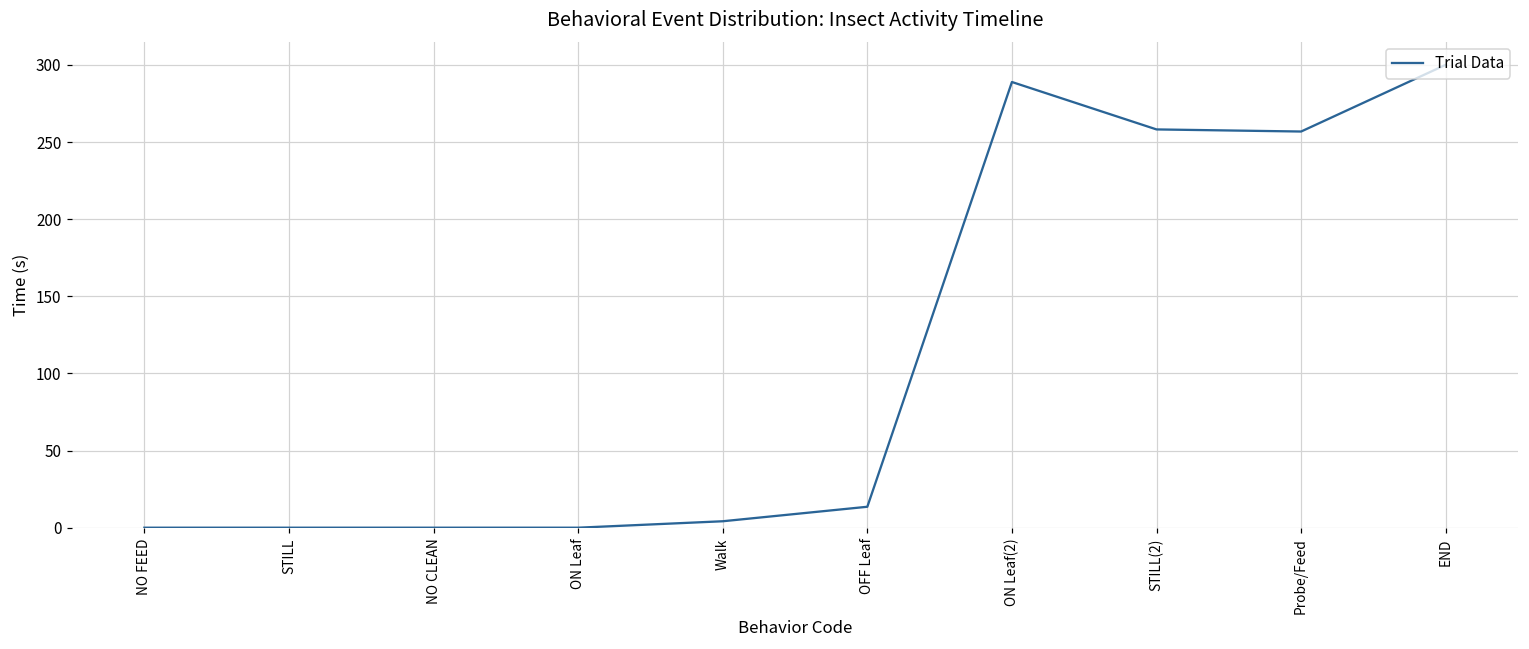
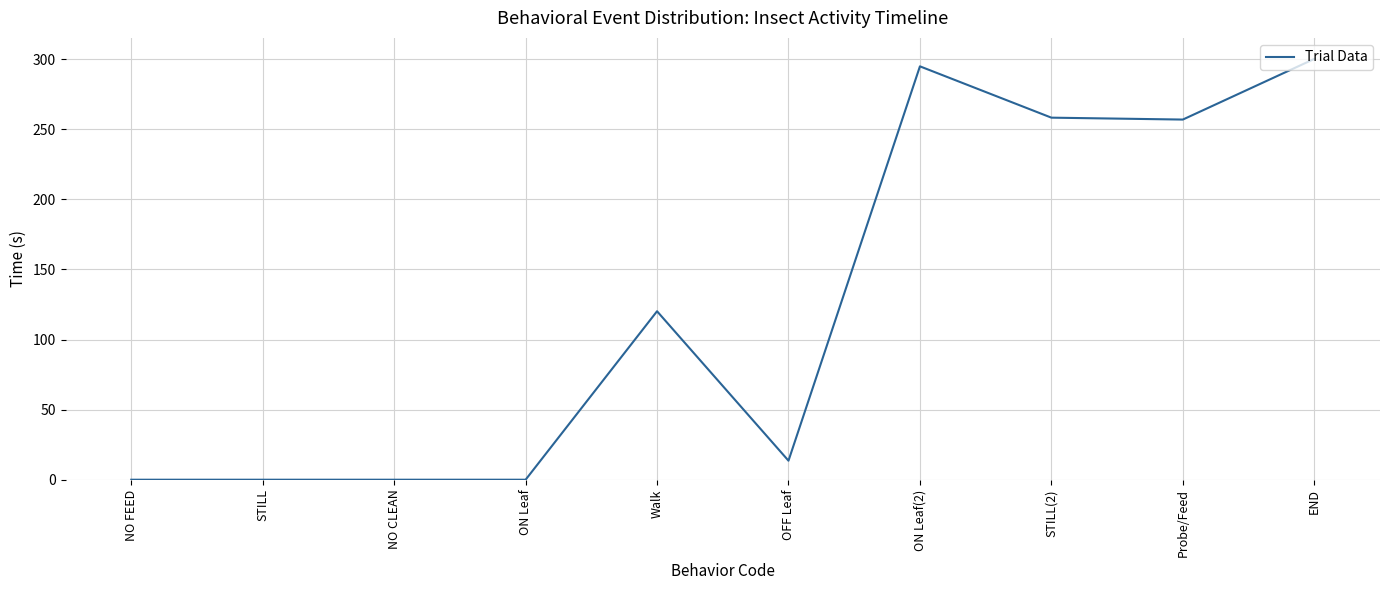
  {
    "NO FEED": 0,
    "STILL": 0,
    "NO CLEAN": 0,
    "ON Leaf": 0,
-   "Walk": 4,
+   "Walk": 120,
    "OFF Leaf": 14,
-   "ON Leaf(2)": 289,
+   "ON Leaf(2)": 295,
    "STILL(2)": 258,
    "Probe/Feed": 257
  }
